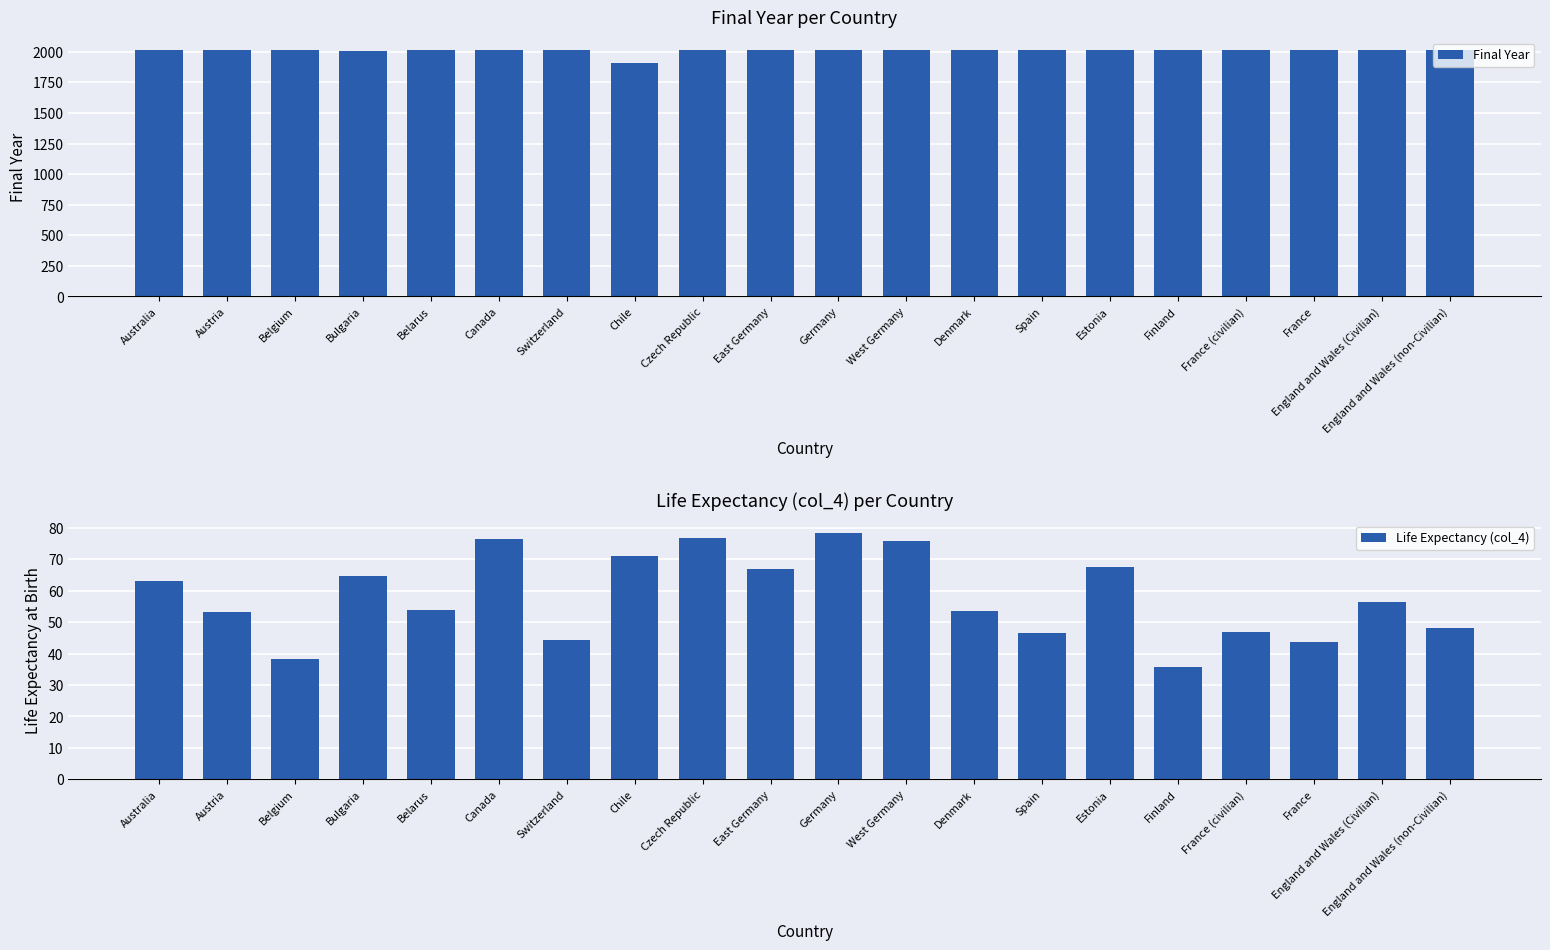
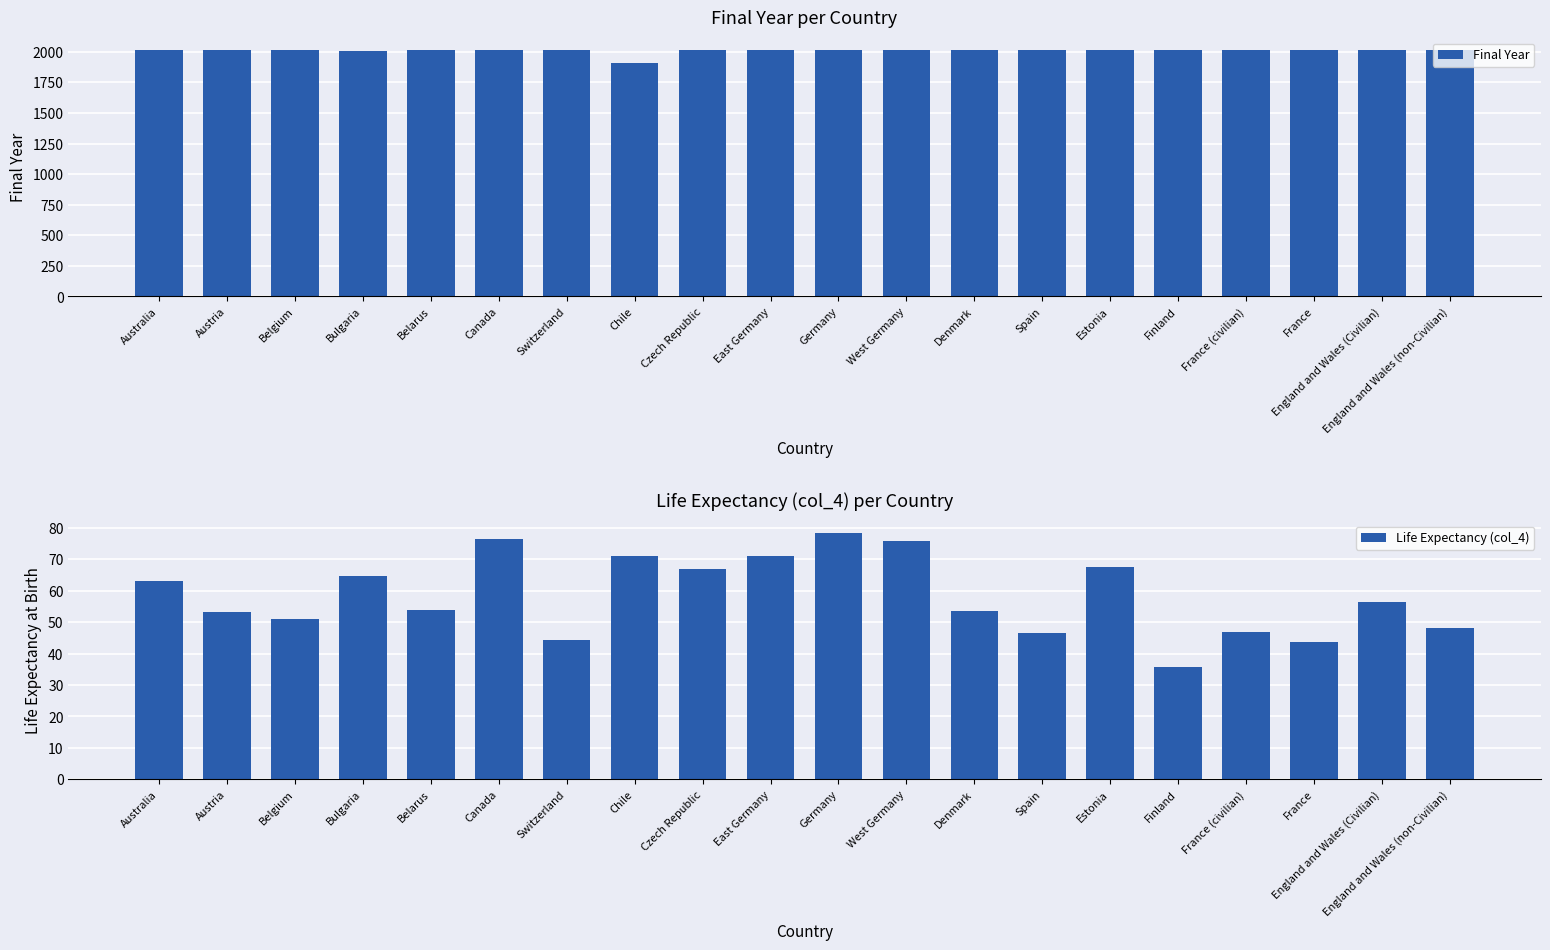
  {
    "Final Year per Country": {
      "Australia": 2020,
      "Austria": 2020,
      "Belgium": 2020,
      "Bulgaria": 2010,
      "Belarus": 2020,
      "Canada": 2020,
      "Switzerland": 2020,
      "Chile": 1900,
      "Czech Republic": 2020,
      "East Germany": 2020,
      "Germany": 2020,
      "West Germany": 2020,
      "Denmark": 2020,
      "Spain": 2020,
      "Estonia": 2020,
      "Finland": 2020,
      "France (civilian)": 2020,
      "France": 2020,
      "England and Wales (Civilian)": 2020
    },
    "Life Expectancy (col_4) per Country": {
      "Australia": 63,
      "Austria": 53,
-     "Belgium": 38,
+     "Belgium": 51,
      "Bulgaria": 65,
      "Belarus": 54,
      "Canada": 77,
      "Switzerland": 44,
      "Chile": 71,
-     "Czech Republic": 77,
-     "East Germany": 67,
+     "Czech Republic": 67,
+     "East Germany": 71,
      "Germany": 78,
      "West Germany": 76,
      "Denmark": 54,
      "Spain": 47,
      "Estonia": 68,
      "Finland": 36,
      "France (civilian)": 47,
      "France": 44,
      "England and Wales (Civilian)": 56,
      "England and Wales (non-Civilian)": 48
    }
  }
